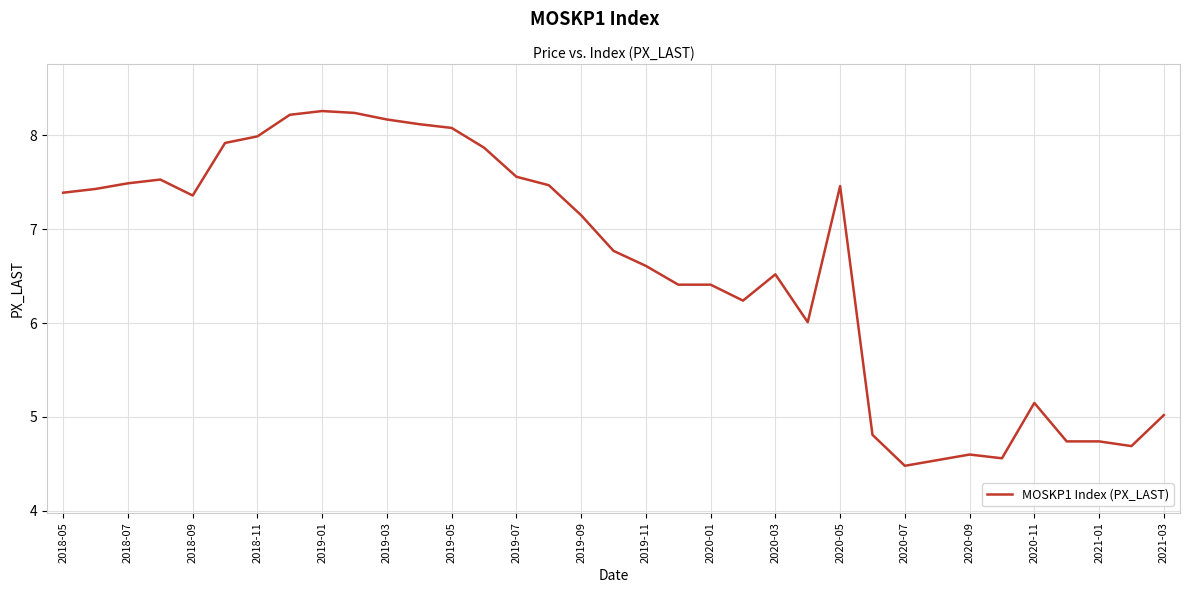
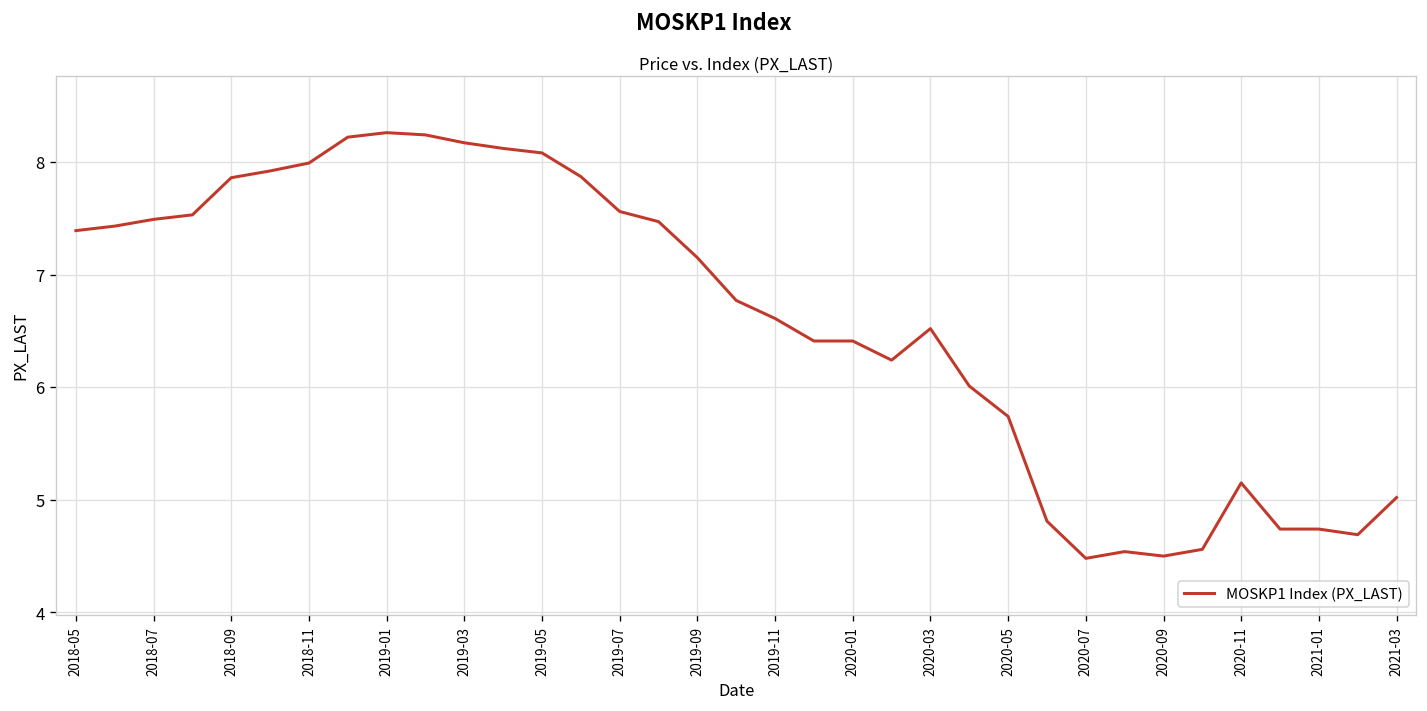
  {
    "2018-05": 7.4,
    "2018-07": 7.5,
-   "2018-09": 7.4,
+   "2018-09": 7.9,
    "2018-11": 8.0,
    "2019-01": 8.3,
    "2019-03": 8.2,
    "2019-05": 8.1,
    "2019-07": 7.6,
    "2019-09": 7.2,
    "2019-11": 6.6,
    "2020-01": 6.4,
    "2020-03": 6.5,
-   "2020-05": 7.5,
+   "2020-05": 5.7,
    "2020-07": 4.5,
-   "2020-09": 4.6,
+   "2020-09": 4.5,
    "2020-11": 5.2,
    "2021-01": 4.7,
    "2021-03": 5.0
  }
